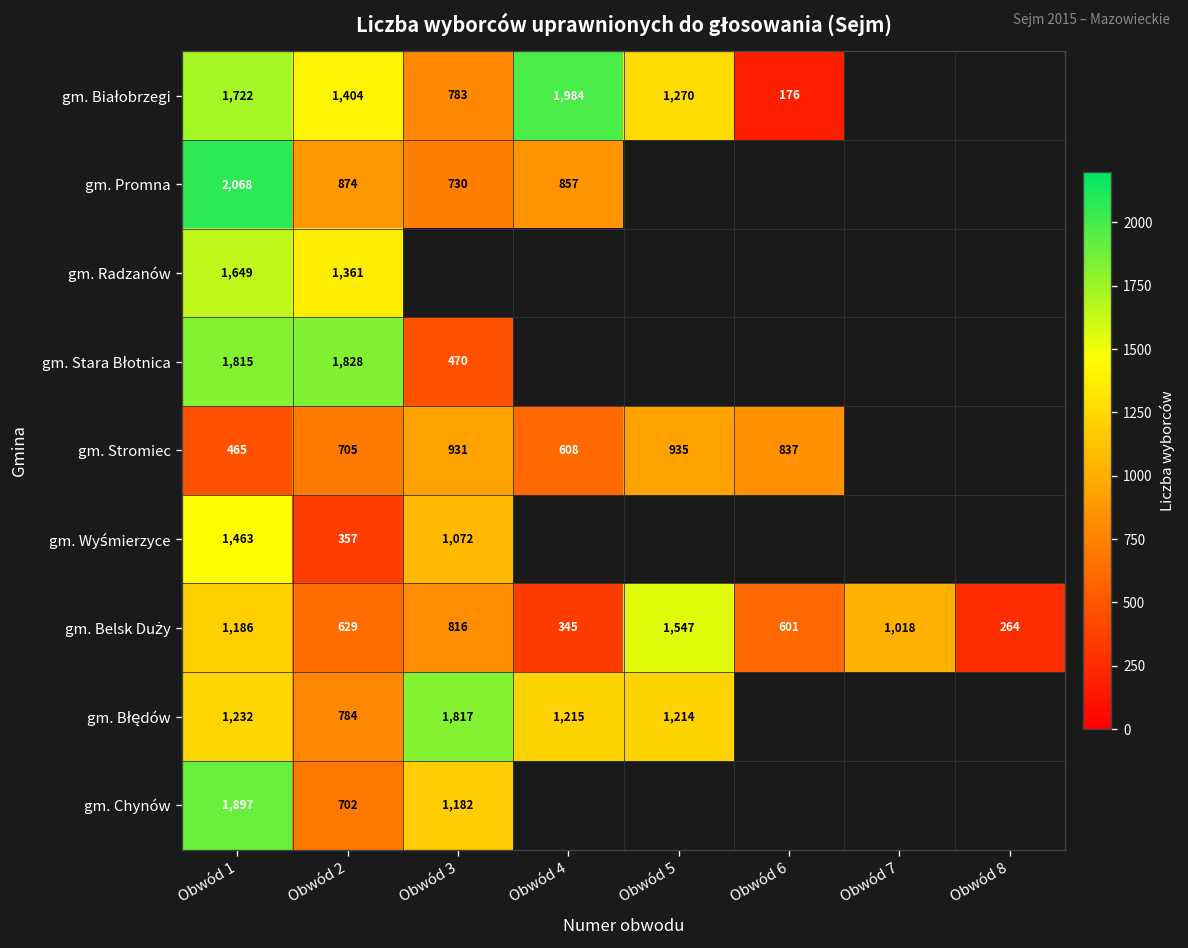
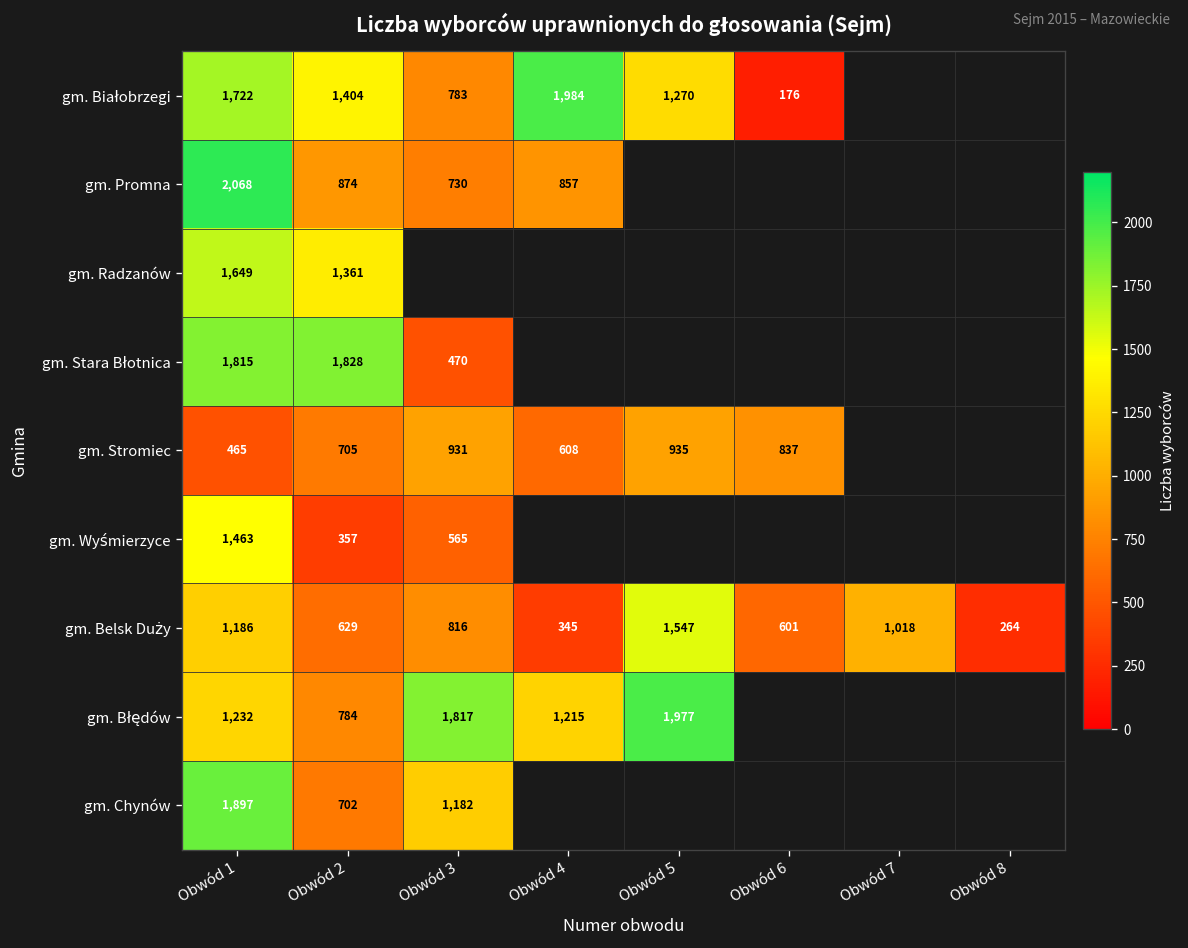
  {
    "gm. Białobrzegi": {
      "Obwód 1": "1,722",
      "Obwód 2": "1,404",
      "Obwód 3": "783",
      "Obwód 4": "1,984",
      "Obwód 5": "1,270",
      "Obwód 6": "176"
    },
    "gm. Promna": {
      "Obwód 1": "2,068",
      "Obwód 2": "874",
      "Obwód 3": "730",
      "Obwód 4": "857"
    },
    "gm. Radzanów": {
      "Obwód 1": "1,649",
      "Obwód 2": "1,361"
    },
    "gm. Stara Błotnica": {
      "Obwód 1": "1,815",
      "Obwód 2": "1,828",
      "Obwód 3": "470"
    },
    "gm. Stromiec": {
      "Obwód 1": "465",
      "Obwód 2": "705",
      "Obwód 3": "931",
      "Obwód 4": "608",
      "Obwód 5": "935",
      "Obwód 6": "837"
    },
    "gm. Wyśmierzyce": {
      "Obwód 1": "1,463",
      "Obwód 2": "357",
-     "Obwód 3": "1,072"
+     "Obwód 3": "565"
    },
    "gm. Belsk Duży": {
      "Obwód 1": "1,186",
      "Obwód 2": "629",
      "Obwód 3": "816",
      "Obwód 4": "345",
      "Obwód 5": "1,547",
      "Obwód 6": "601",
      "Obwód 7": "1,018",
      "Obwód 8": "264"
    },
    "gm. Błędów": {
      "Obwód 1": "1,232",
      "Obwód 2": "784",
      "Obwód 3": "1,817",
      "Obwód 4": "1,215",
-     "Obwód 5": "1,214"
+     "Obwód 5": "1,977"
    },
    "gm. Chynów": {
      "Obwód 1": "1,897",
      "Obwód 2": "702",
      "Obwód 3": "1,182"
    }
  }
